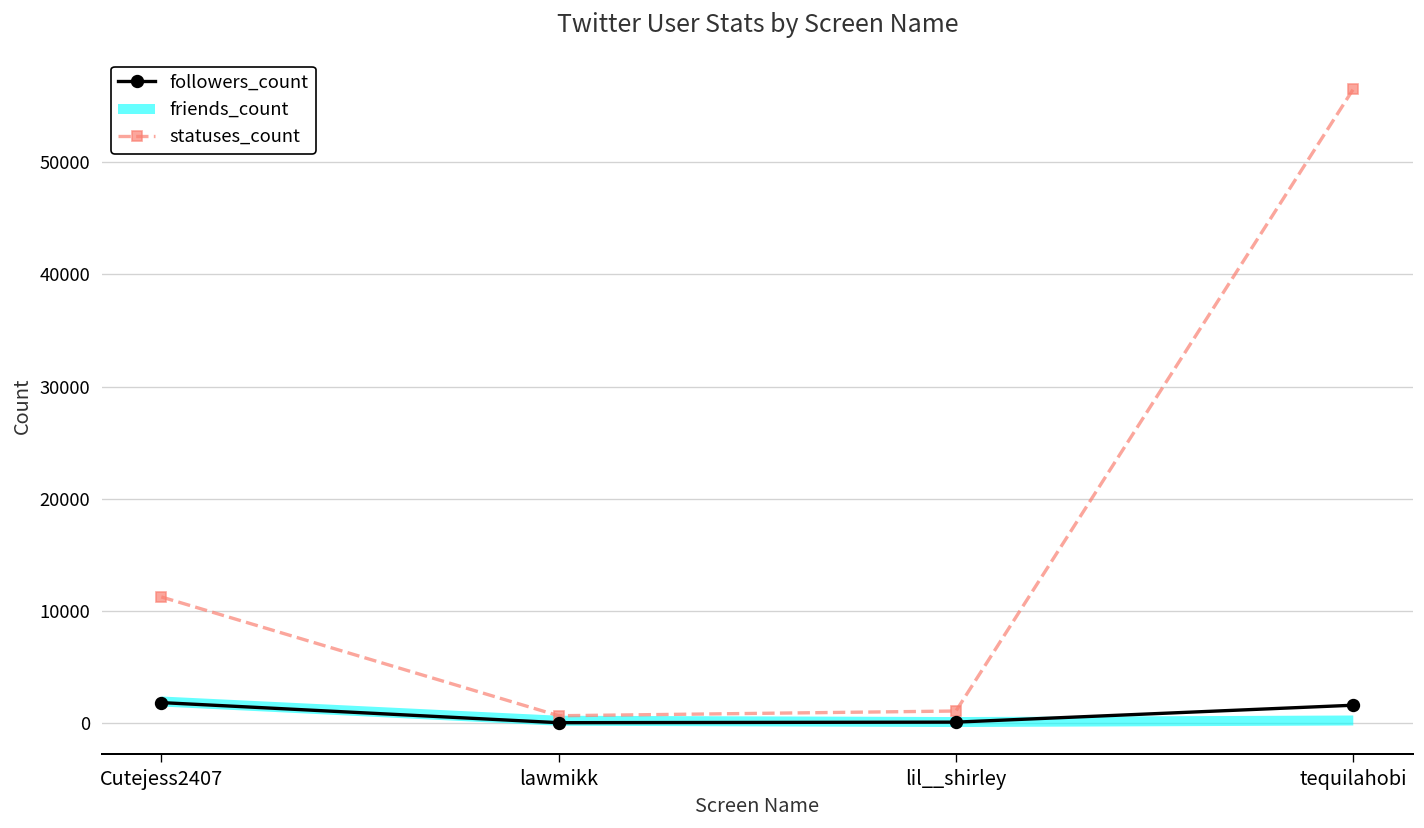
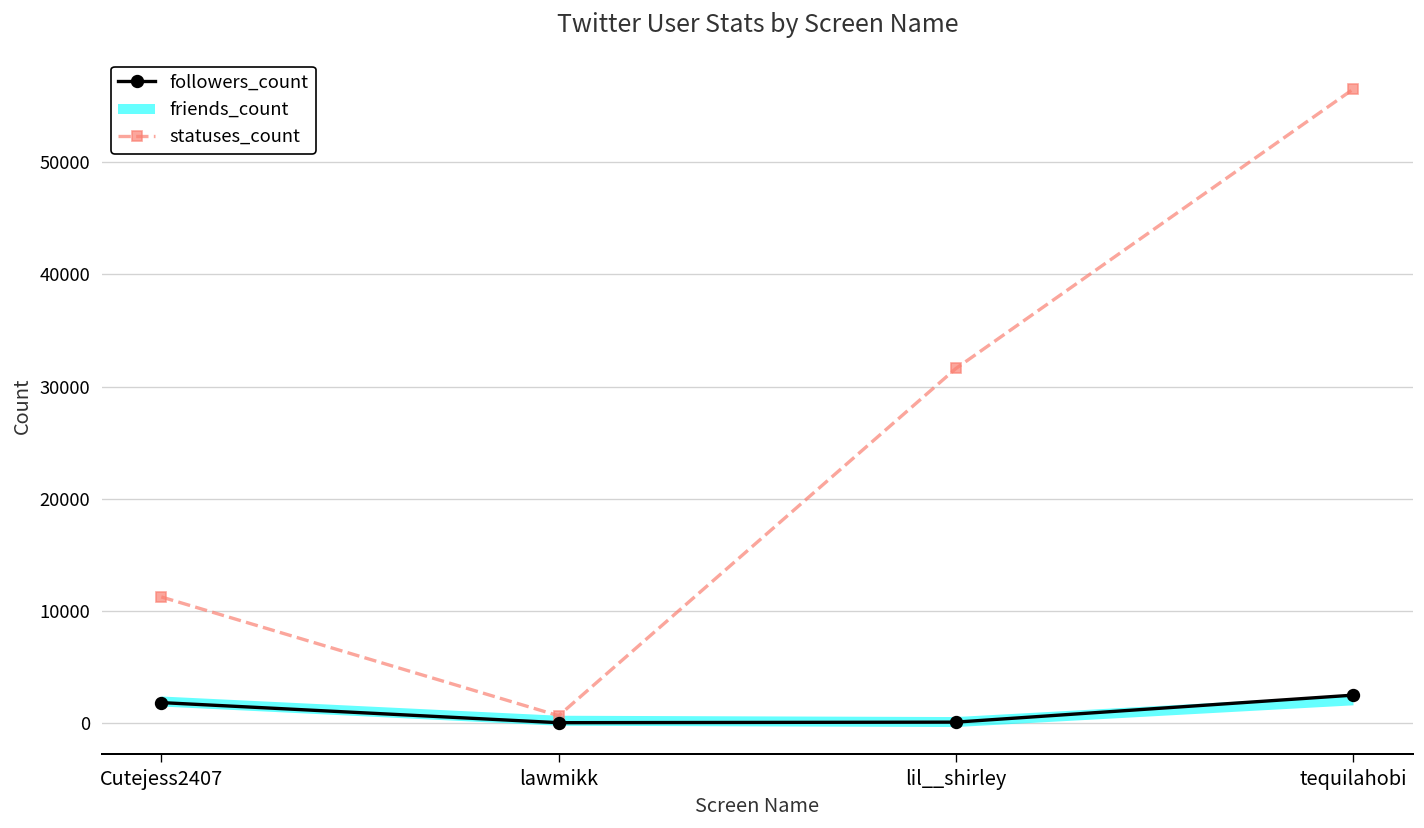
  {
    "followers_count": {
-     "tequilahobi": 2000
+     "tequilahobi": 3000
    },
    "friends_count": {
-     "tequilahobi": 0
+     "tequilahobi": 2000
    },
    "statuses_count": {
      "Cutejess2407": 11000,
      "lawmikk": 1000,
-     "lil__shirley": 1000,
+     "lil__shirley": 32000,
      "tequilahobi": 57000
    }
  }
